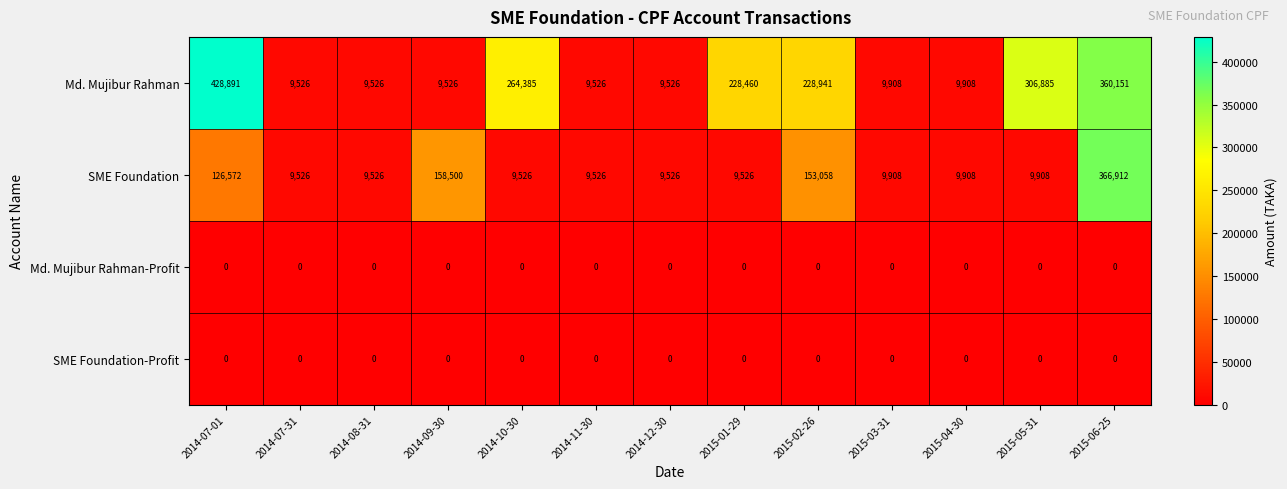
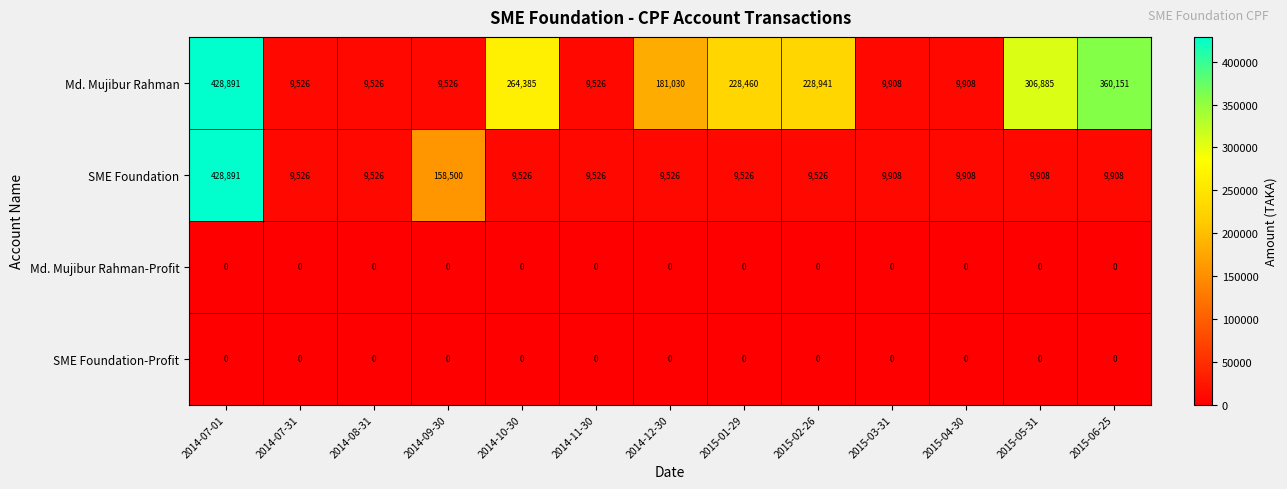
  {
    "Md. Mujibur Rahman": {
      "2014-07-01": "428,891",
      "2014-07-31": "9,526",
      "2014-08-31": "9,526",
      "2014-09-30": "9,526",
      "2014-10-30": "264,385",
      "2014-11-30": "9,526",
-     "2014-12-30": "9,526",
+     "2014-12-30": "181,030",
      "2015-01-29": "228,460",
      "2015-02-26": "228,941",
      "2015-03-31": "9,908",
      "2015-04-30": "9,908",
      "2015-05-31": "306,885",
      "2015-06-25": "360,151"
    },
    "SME Foundation": {
-     "2014-07-01": "126,572",
+     "2014-07-01": "428,891",
      "2014-07-31": "9,526",
      "2014-08-31": "9,526",
      "2014-09-30": "158,500",
      "2014-10-30": "9,526",
      "2014-11-30": "9,526",
      "2014-12-30": "9,526",
      "2015-01-29": "9,526",
-     "2015-02-26": "153,058",
+     "2015-02-26": "9,526",
      "2015-03-31": "9,908",
      "2015-04-30": "9,908",
      "2015-05-31": "9,908",
-     "2015-06-25": "366,912"
+     "2015-06-25": "9,908"
    },
    "Md. Mujibur Rahman-Profit": {
      "2014-07-01": "0",
      "2014-07-31": "0",
      "2014-08-31": "0",
      "2014-09-30": "0",
      "2014-10-30": "0",
      "2014-11-30": "0",
      "2014-12-30": "0",
      "2015-01-29": "0",
      "2015-02-26": "0",
      "2015-03-31": "0",
      "2015-04-30": "0",
      "2015-05-31": "0",
      "2015-06-25": "0"
    },
    "SME Foundation-Profit": {
      "2014-07-01": "0",
      "2014-07-31": "0",
      "2014-08-31": "0",
      "2014-09-30": "0",
      "2014-10-30": "0",
      "2014-11-30": "0",
      "2014-12-30": "0",
      "2015-01-29": "0",
      "2015-02-26": "0",
      "2015-03-31": "0",
      "2015-04-30": "0",
      "2015-05-31": "0",
      "2015-06-25": "0"
    }
  }
